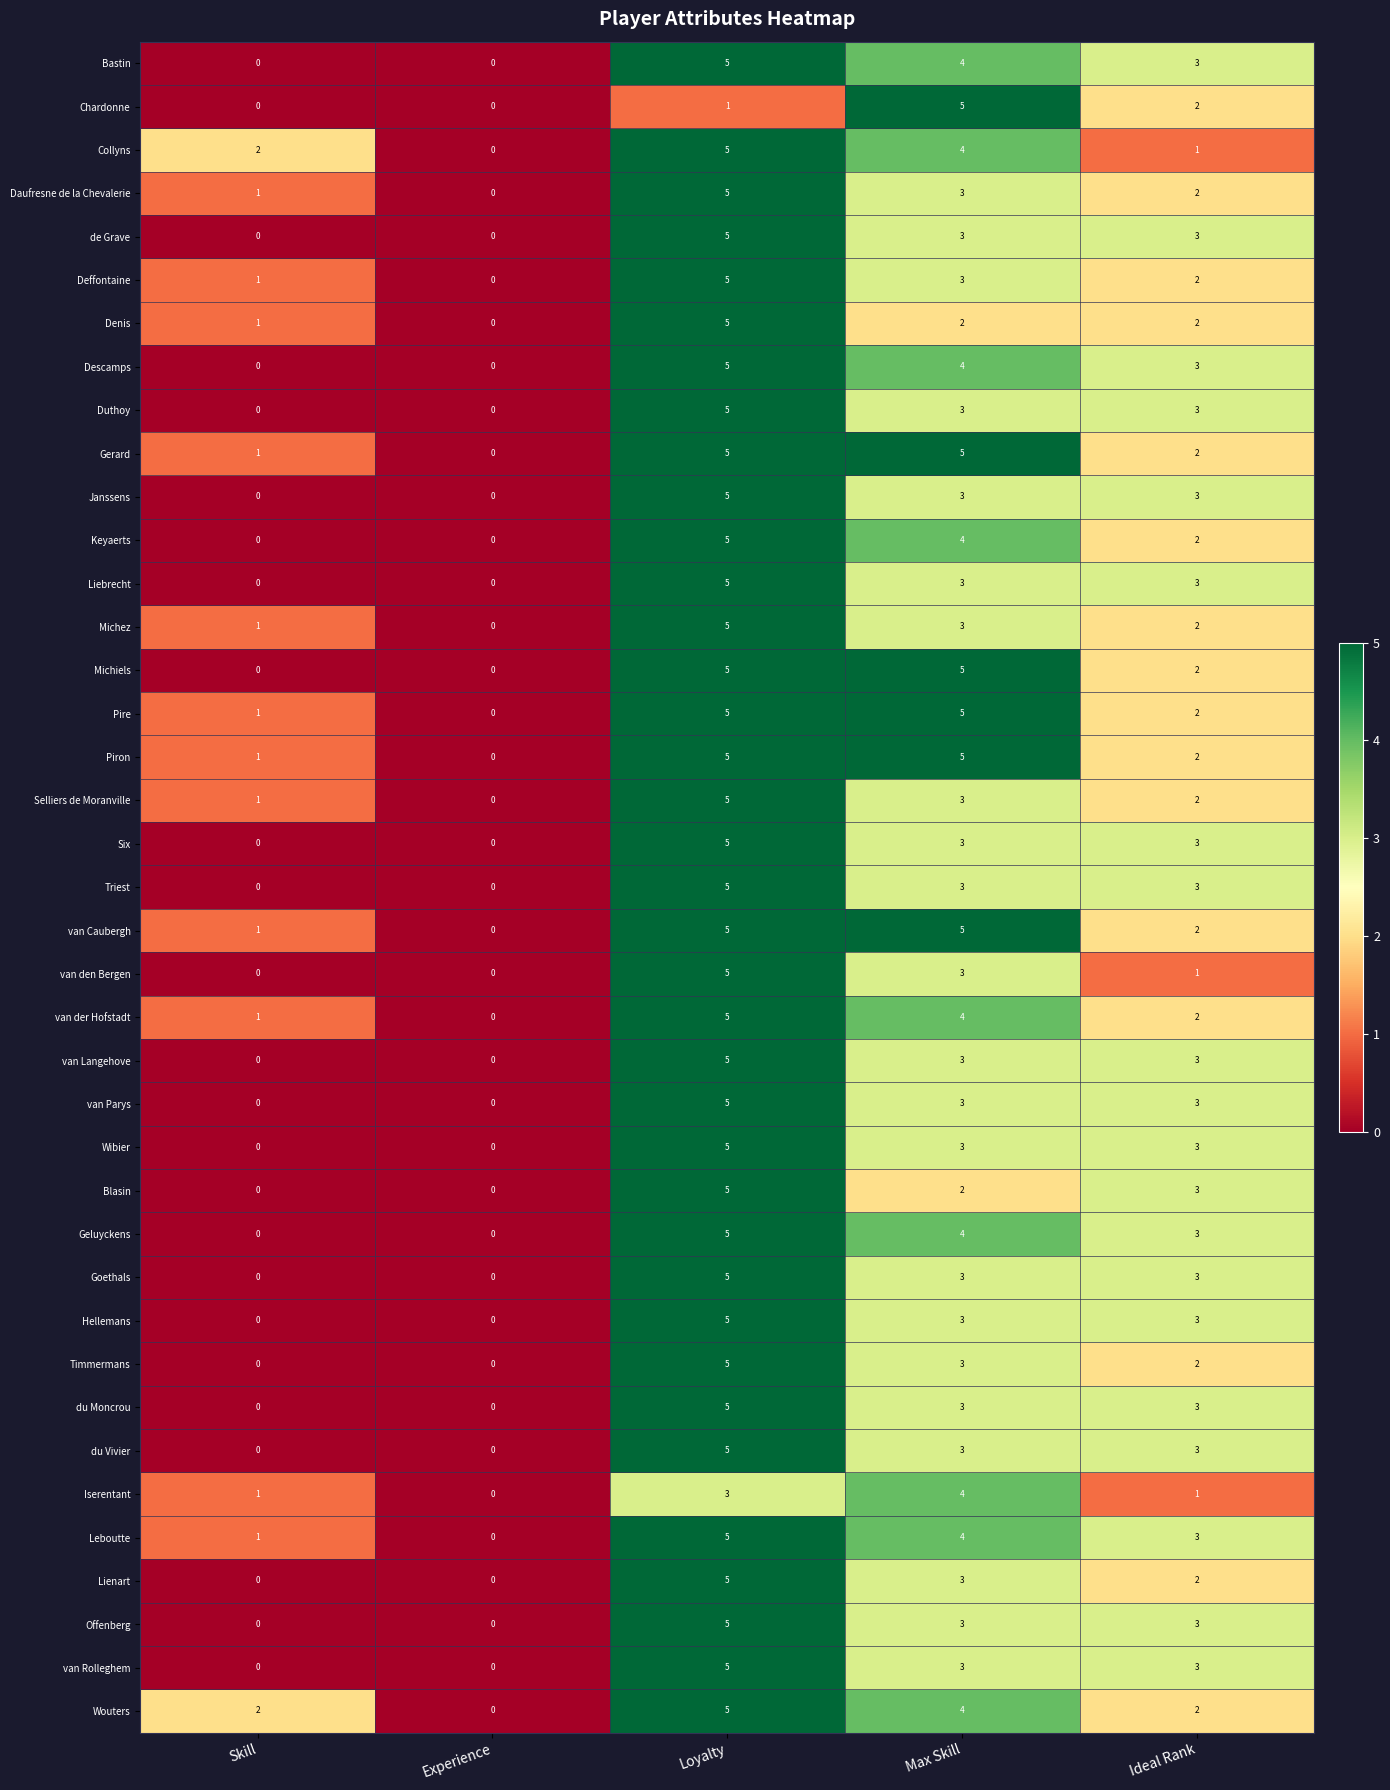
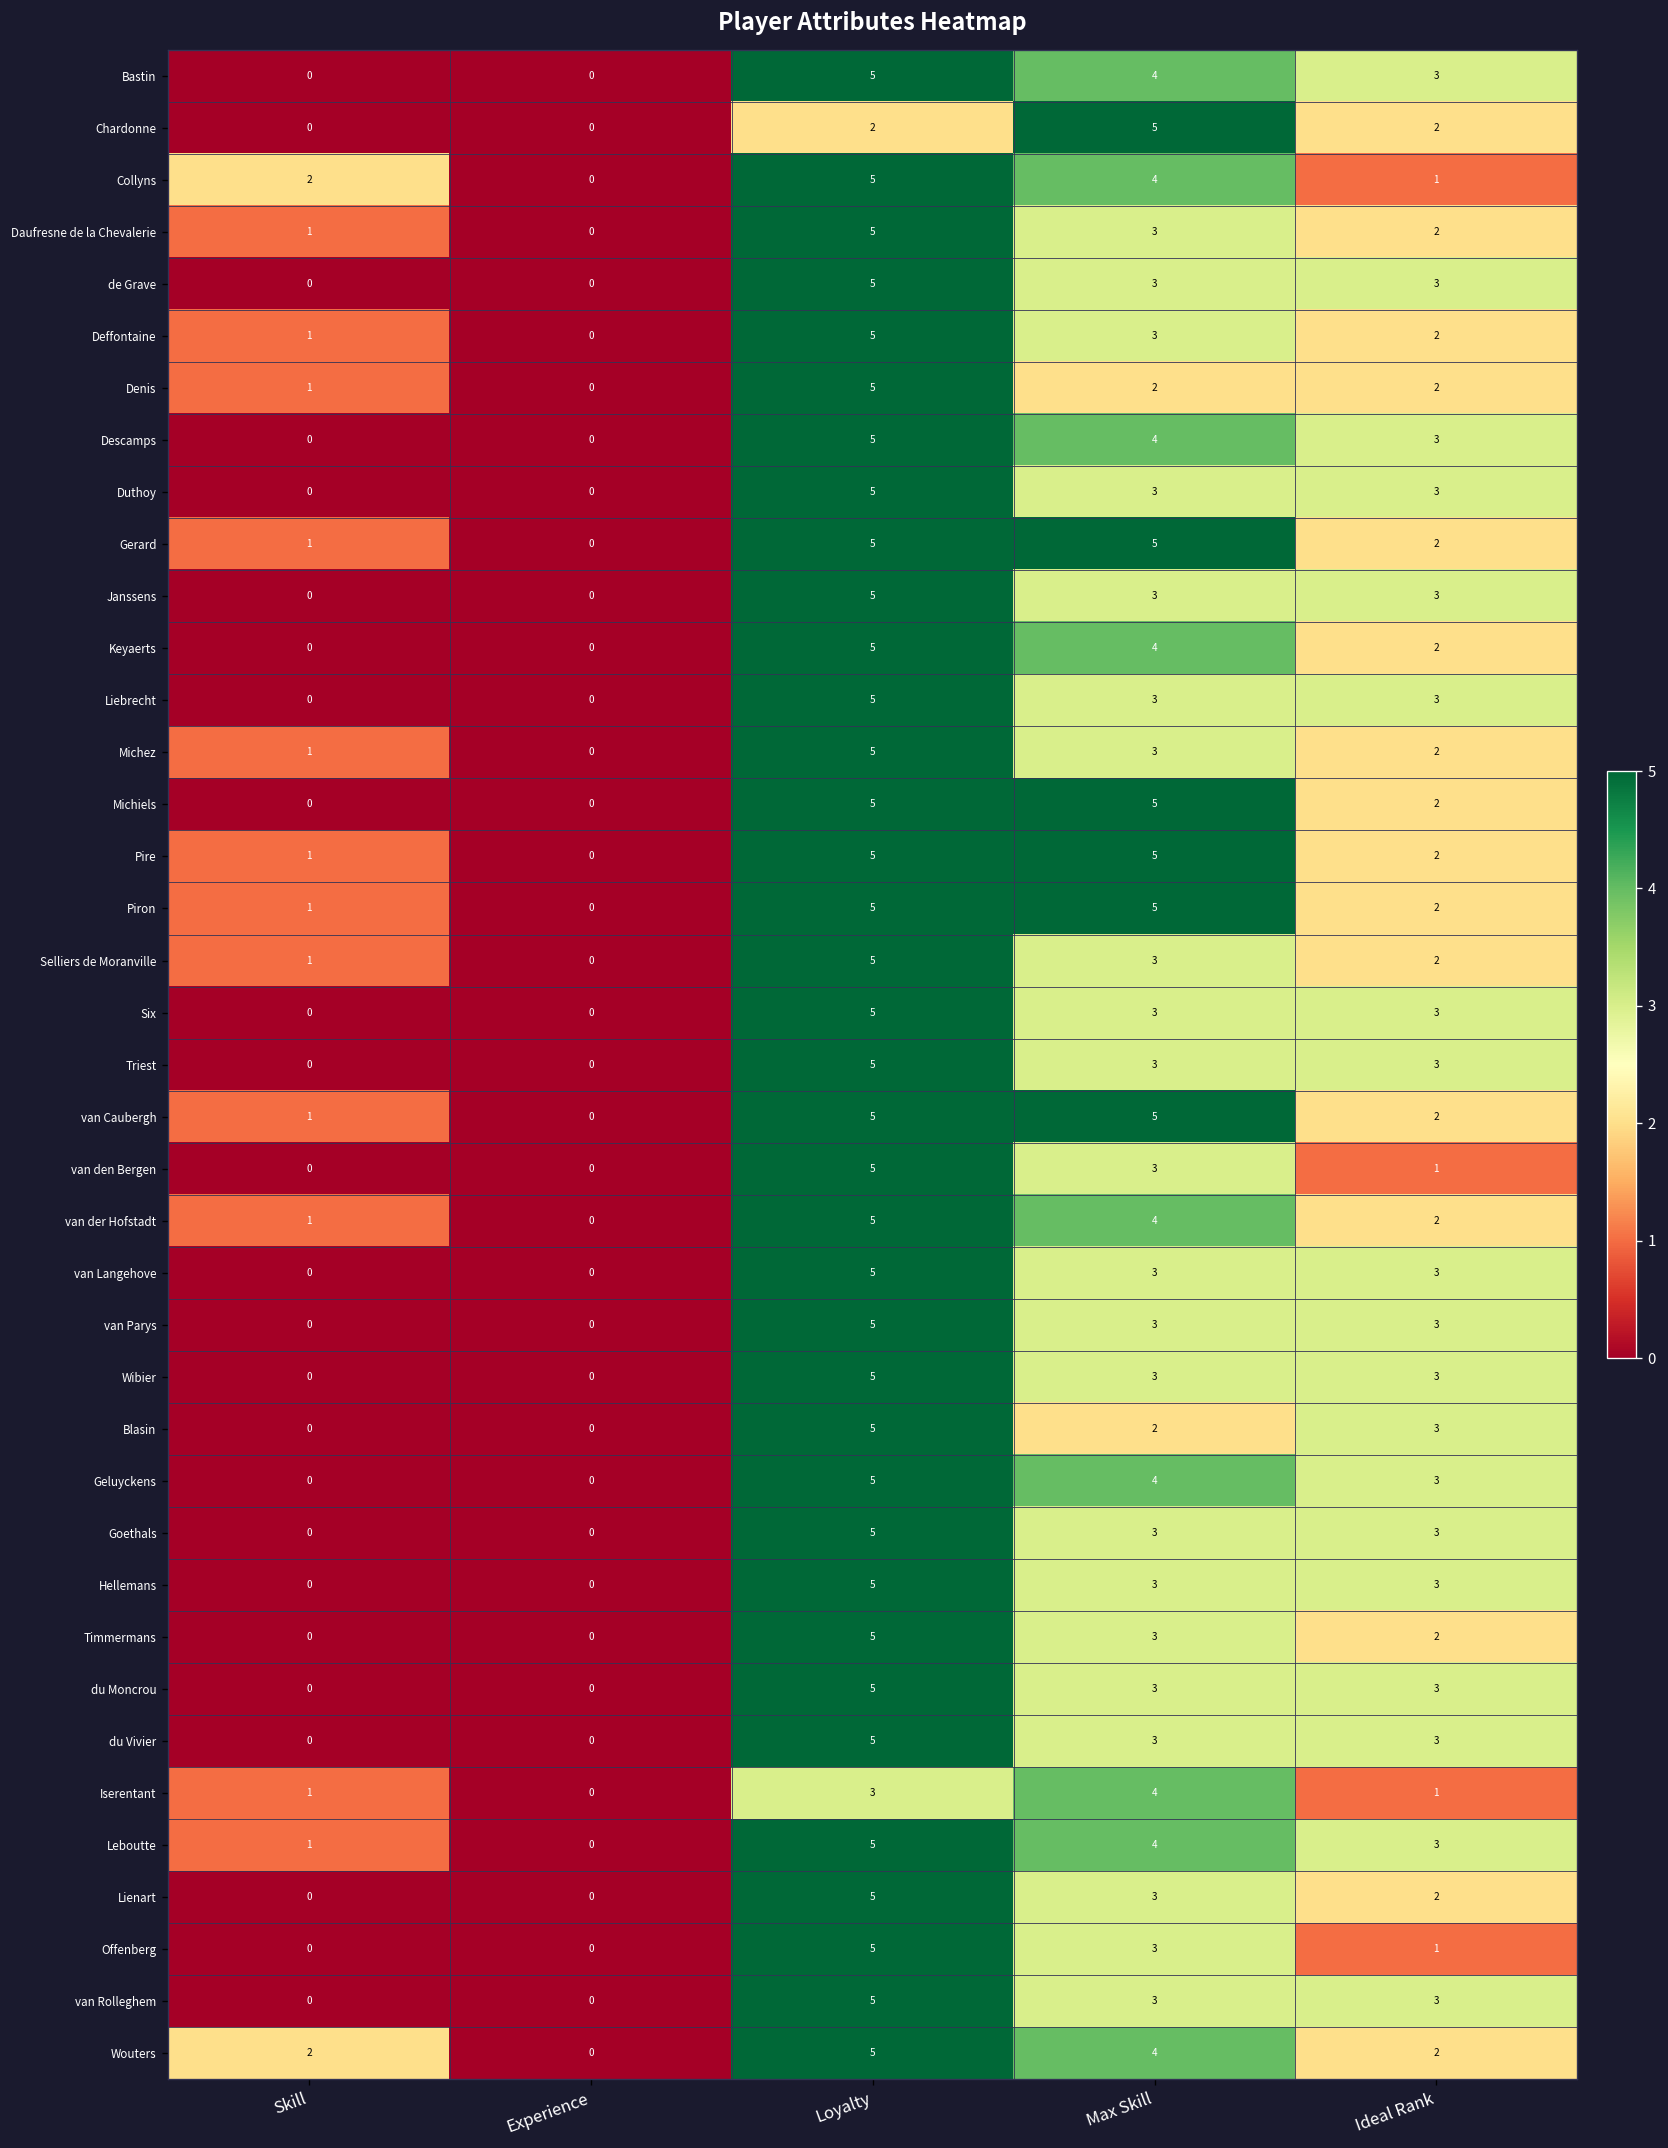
  {
    "Bastin": {
      "Skill": 0,
      "Experience": 0,
      "Loyalty": 5,
      "Max Skill": 4,
      "Ideal Rank": 3
    },
    "Chardonne": {
      "Skill": 0,
      "Experience": 0,
-     "Loyalty": 1,
+     "Loyalty": 2,
      "Max Skill": 5,
      "Ideal Rank": 2
    },
    "Collyns": {
      "Skill": 2,
      "Experience": 0,
      "Loyalty": 5,
      "Max Skill": 4,
      "Ideal Rank": 1
    },
    "Daufresne de la Chevalerie": {
      "Skill": 1,
      "Experience": 0,
      "Loyalty": 5,
      "Max Skill": 3,
      "Ideal Rank": 2
    },
    "de Grave": {
      "Skill": 0,
      "Experience": 0,
      "Loyalty": 5,
      "Max Skill": 3,
      "Ideal Rank": 3
    },
    "Deffontaine": {
      "Skill": 1,
      "Experience": 0,
      "Loyalty": 5,
      "Max Skill": 3,
      "Ideal Rank": 2
    },
    "Denis": {
      "Skill": 1,
      "Experience": 0,
      "Loyalty": 5,
      "Max Skill": 2,
      "Ideal Rank": 2
    },
    "Descamps": {
      "Skill": 0,
      "Experience": 0,
      "Loyalty": 5,
      "Max Skill": 4,
      "Ideal Rank": 3
    },
    "Duthoy": {
      "Skill": 0,
      "Experience": 0,
      "Loyalty": 5,
      "Max Skill": 3,
      "Ideal Rank": 3
    },
    "Gerard": {
      "Skill": 1,
      "Experience": 0,
      "Loyalty": 5,
      "Max Skill": 5,
      "Ideal Rank": 2
    },
    "Janssens": {
      "Skill": 0,
      "Experience": 0,
      "Loyalty": 5,
      "Max Skill": 3,
      "Ideal Rank": 3
    },
    "Keyaerts": {
      "Skill": 0,
      "Experience": 0,
      "Loyalty": 5,
      "Max Skill": 4,
      "Ideal Rank": 2
    },
    "Liebrecht": {
      "Skill": 0,
      "Experience": 0,
      "Loyalty": 5,
      "Max Skill": 3,
      "Ideal Rank": 3
    },
    "Michez": {
      "Skill": 1,
      "Experience": 0,
      "Loyalty": 5,
      "Max Skill": 3,
      "Ideal Rank": 2
    },
    "Michiels": {
      "Skill": 0,
      "Experience": 0,
      "Loyalty": 5,
      "Max Skill": 5,
      "Ideal Rank": 2
    },
    "Pire": {
      "Skill": 1,
      "Experience": 0,
      "Loyalty": 5,
      "Max Skill": 5,
      "Ideal Rank": 2
    },
    "Piron": {
      "Skill": 1,
      "Experience": 0,
      "Loyalty": 5,
      "Max Skill": 5,
      "Ideal Rank": 2
    },
    "Selliers de Moranville": {
      "Skill": 1,
      "Experience": 0,
      "Loyalty": 5,
      "Max Skill": 3,
      "Ideal Rank": 2
    },
    "Six": {
      "Skill": 0,
      "Experience": 0,
      "Loyalty": 5,
      "Max Skill": 3,
      "Ideal Rank": 3
    },
    "Triest": {
      "Skill": 0,
      "Experience": 0,
      "Loyalty": 5,
      "Max Skill": 3,
      "Ideal Rank": 3
    },
    "van Caubergh": {
      "Skill": 1,
      "Experience": 0,
      "Loyalty": 5,
      "Max Skill": 5,
      "Ideal Rank": 2
    },
    "van den Bergen": {
      "Skill": 0,
      "Experience": 0,
      "Loyalty": 5,
      "Max Skill": 3,
      "Ideal Rank": 1
    },
    "van der Hofstadt": {
      "Skill": 1,
      "Experience": 0,
      "Loyalty": 5,
      "Max Skill": 4,
      "Ideal Rank": 2
    },
    "van Langehove": {
      "Skill": 0,
      "Experience": 0,
      "Loyalty": 5,
      "Max Skill": 3,
      "Ideal Rank": 3
    },
    "van Parys": {
      "Skill": 0,
      "Experience": 0,
      "Loyalty": 5,
      "Max Skill": 3,
      "Ideal Rank": 3
    },
    "Wibier": {
      "Skill": 0,
      "Experience": 0,
      "Loyalty": 5,
      "Max Skill": 3,
      "Ideal Rank": 3
    },
    "Blasin": {
      "Skill": 0,
      "Experience": 0,
      "Loyalty": 5,
      "Max Skill": 2,
      "Ideal Rank": 3
    },
    "Geluyckens": {
      "Skill": 0,
      "Experience": 0,
      "Loyalty": 5,
      "Max Skill": 4,
      "Ideal Rank": 3
    },
    "Goethals": {
      "Skill": 0,
      "Experience": 0,
      "Loyalty": 5,
      "Max Skill": 3,
      "Ideal Rank": 3
    },
    "Hellemans": {
      "Skill": 0,
      "Experience": 0,
      "Loyalty": 5,
      "Max Skill": 3,
      "Ideal Rank": 3
    },
    "Timmermans": {
      "Skill": 0,
      "Experience": 0,
      "Loyalty": 5,
      "Max Skill": 3,
      "Ideal Rank": 2
    },
    "du Moncrou": {
      "Skill": 0,
      "Experience": 0,
      "Loyalty": 5,
      "Max Skill": 3,
      "Ideal Rank": 3
    },
    "du Vivier": {
      "Skill": 0,
      "Experience": 0,
      "Loyalty": 5,
      "Max Skill": 3,
      "Ideal Rank": 3
    },
    "Iserentant": {
      "Skill": 1,
      "Experience": 0,
      "Loyalty": 3,
      "Max Skill": 4,
      "Ideal Rank": 1
    },
    "Leboutte": {
      "Skill": 1,
      "Experience": 0,
      "Loyalty": 5,
      "Max Skill": 4,
      "Ideal Rank": 3
    },
    "Lienart": {
      "Skill": 0,
      "Experience": 0,
      "Loyalty": 5,
      "Max Skill": 3,
      "Ideal Rank": 2
    },
    "Offenberg": {
      "Skill": 0,
      "Experience": 0,
      "Loyalty": 5,
      "Max Skill": 3,
-     "Ideal Rank": 3
+     "Ideal Rank": 1
    },
    "van Rolleghem": {
      "Skill": 0,
      "Experience": 0,
      "Loyalty": 5,
      "Max Skill": 3,
      "Ideal Rank": 3
    },
    "Wouters": {
      "Skill": 2,
      "Experience": 0,
      "Loyalty": 5,
      "Max Skill": 4,
      "Ideal Rank": 2
    }
  }
